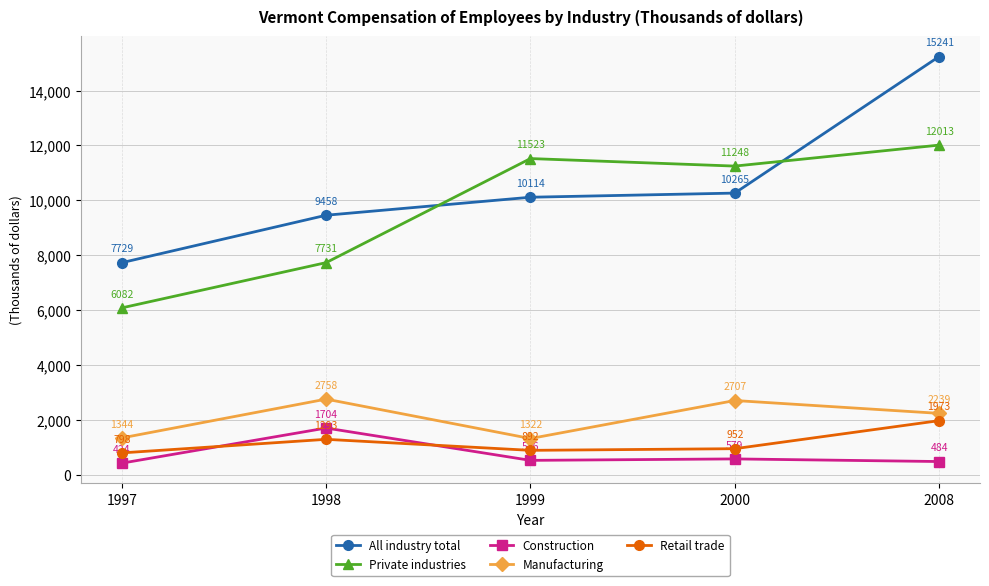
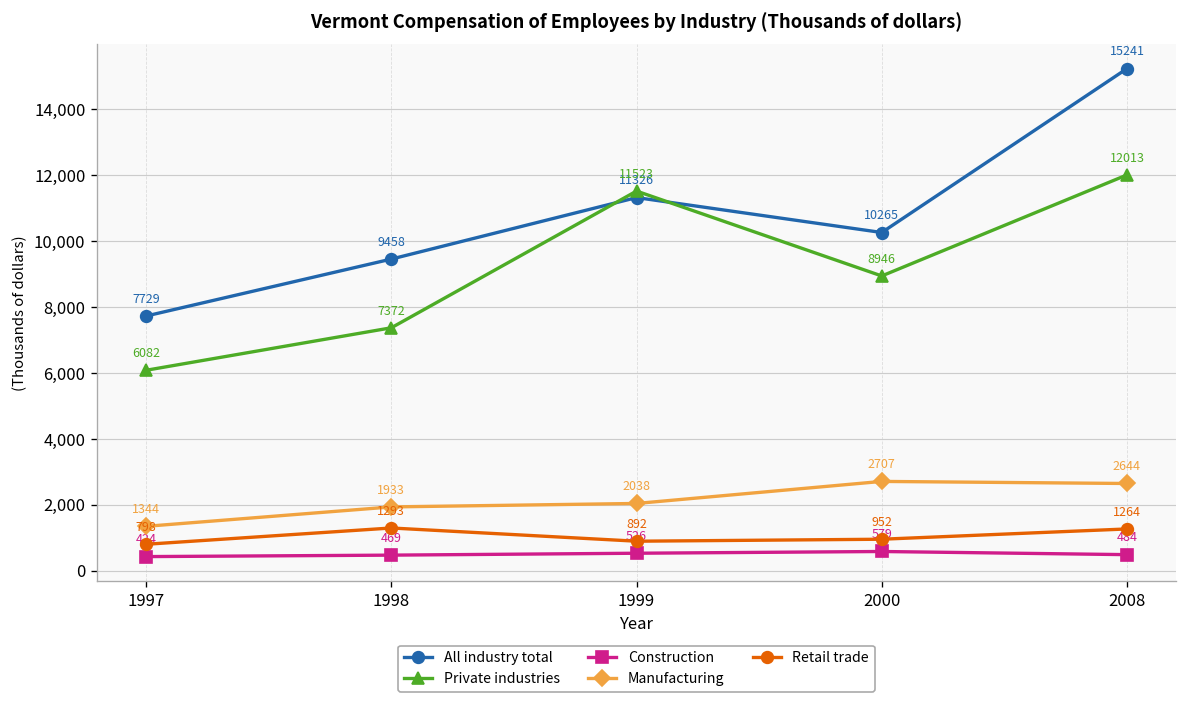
  {
    "All industry total": {
-     "1999": 10114
+     "1999": 11326
    },
    "Private industries": {
-     "1998": 7731,
-     "2000": 11248
+     "1998": 7372,
+     "2000": 8946
    },
    "Construction": {
-     "1998": 1704
+     "1998": 469
    },
    "Manufacturing": {
-     "1998": 2758,
-     "1999": 1322,
-     "2008": 2239
+     "1998": 1933,
+     "1999": 2038,
+     "2008": 2644
    },
    "Retail trade": {
-     "2008": 1973
+     "2008": 1264
    }
  }
